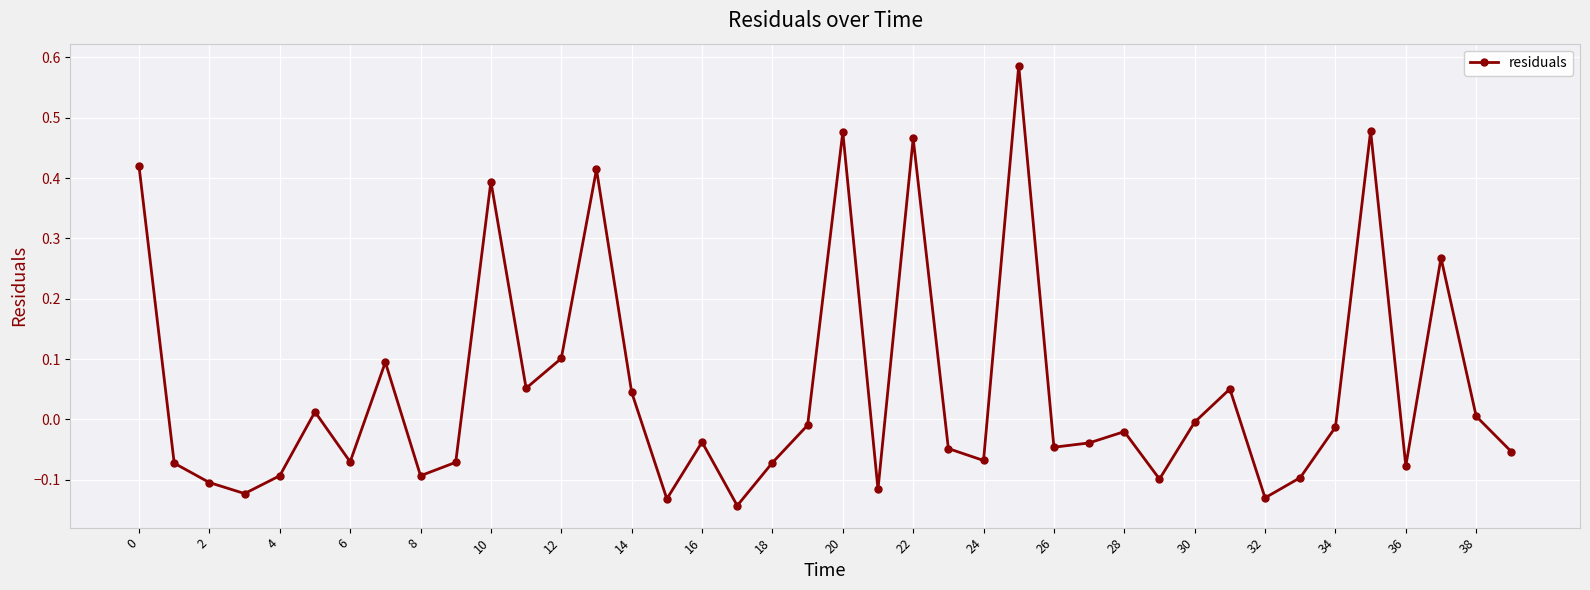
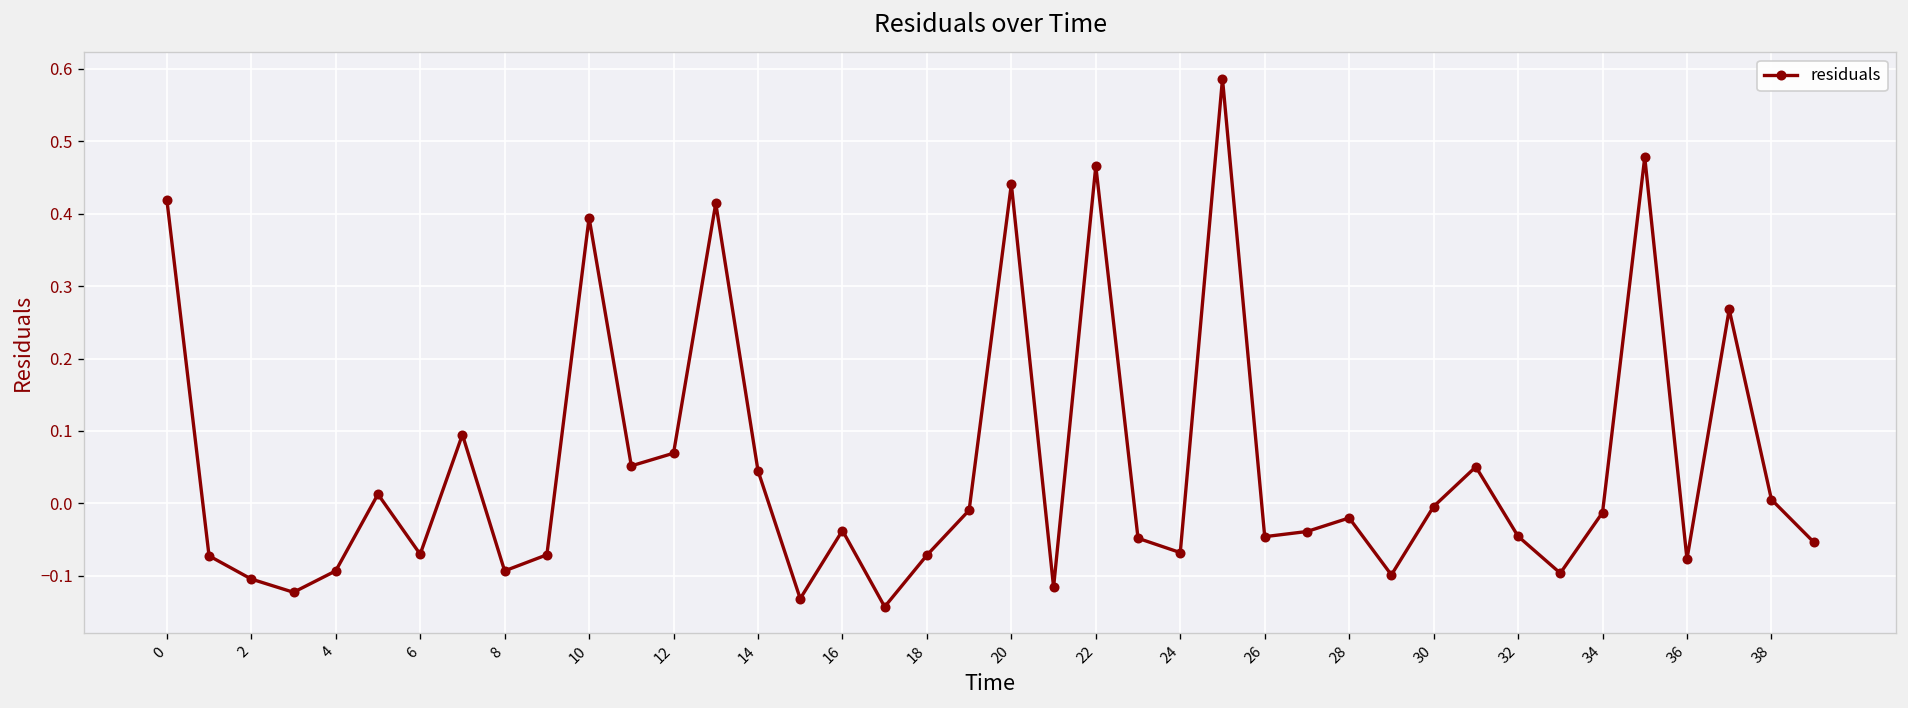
  {
    "0": 0.42,
    "2": -0.10,
    "4": -0.09,
    "6": -0.07,
    "8": -0.09,
    "10": 0.39,
-   "12": 0.10,
+   "12": 0.07,
    "14": 0.05,
    "16": -0.04,
    "18": -0.07,
-   "20": 0.48,
+   "20": 0.44,
    "22": 0.47,
    "24": -0.07,
    "26": -0.05,
    "28": -0.02,
    "30": 0.00,
-   "32": -0.13,
+   "32": -0.05,
    "34": -0.01,
    "36": -0.08,
    "38": 0.01
  }
